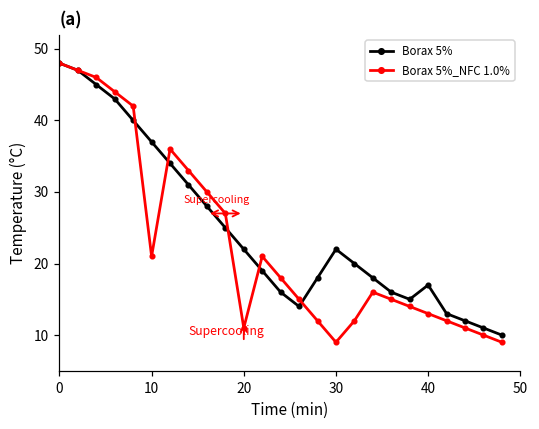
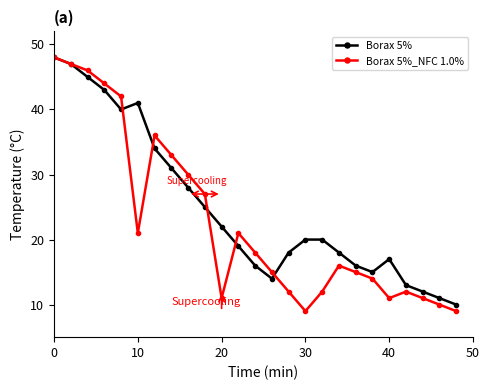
  {
    "Borax 5%": {
-     "10": 37,
+     "10": 41,
      "20": 22,
-     "30": 22,
+     "30": 20,
      "40": 17
    },
    "Borax 5%_NFC 1.0%": {
      "10": 21,
      "20": 11,
      "30": 9,
-     "40": 13
+     "40": 11
    }
  }
